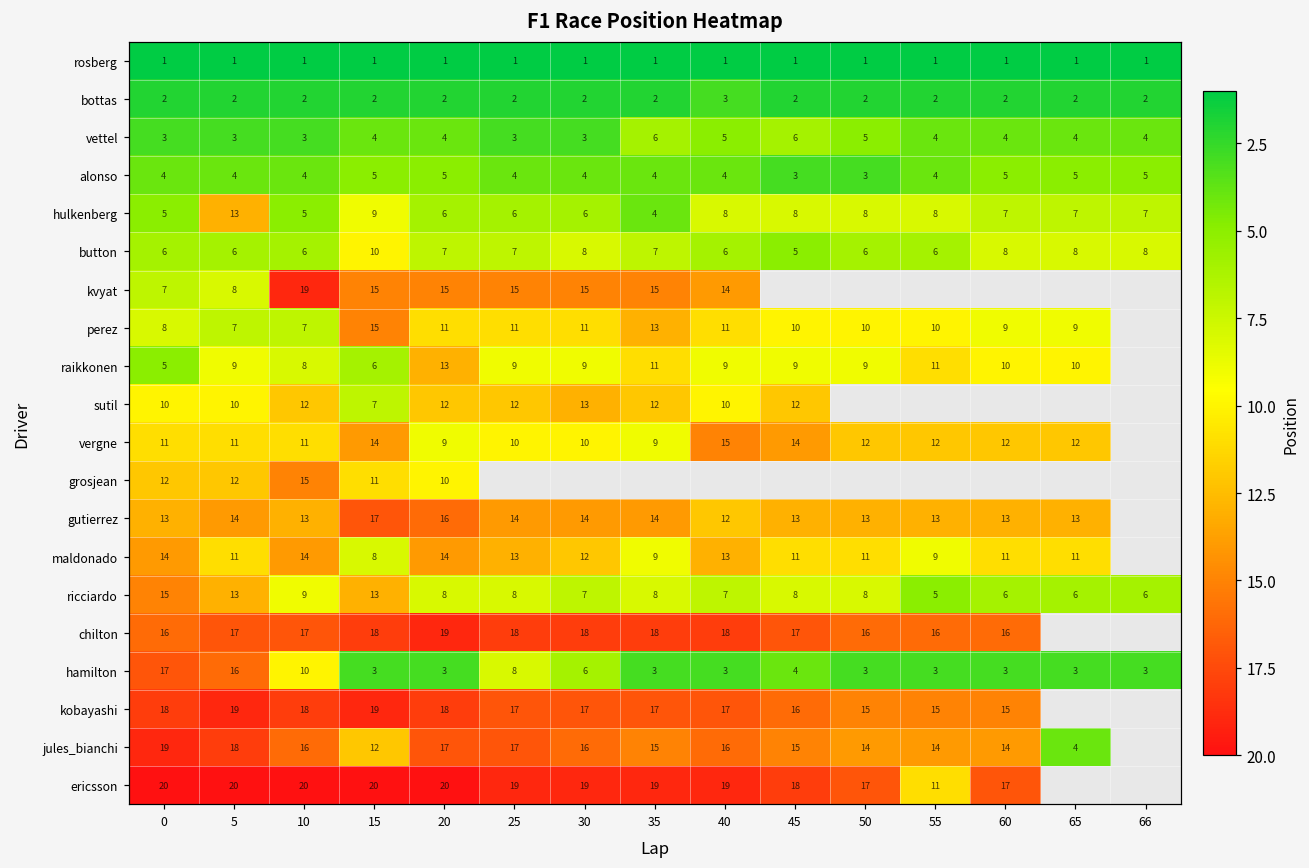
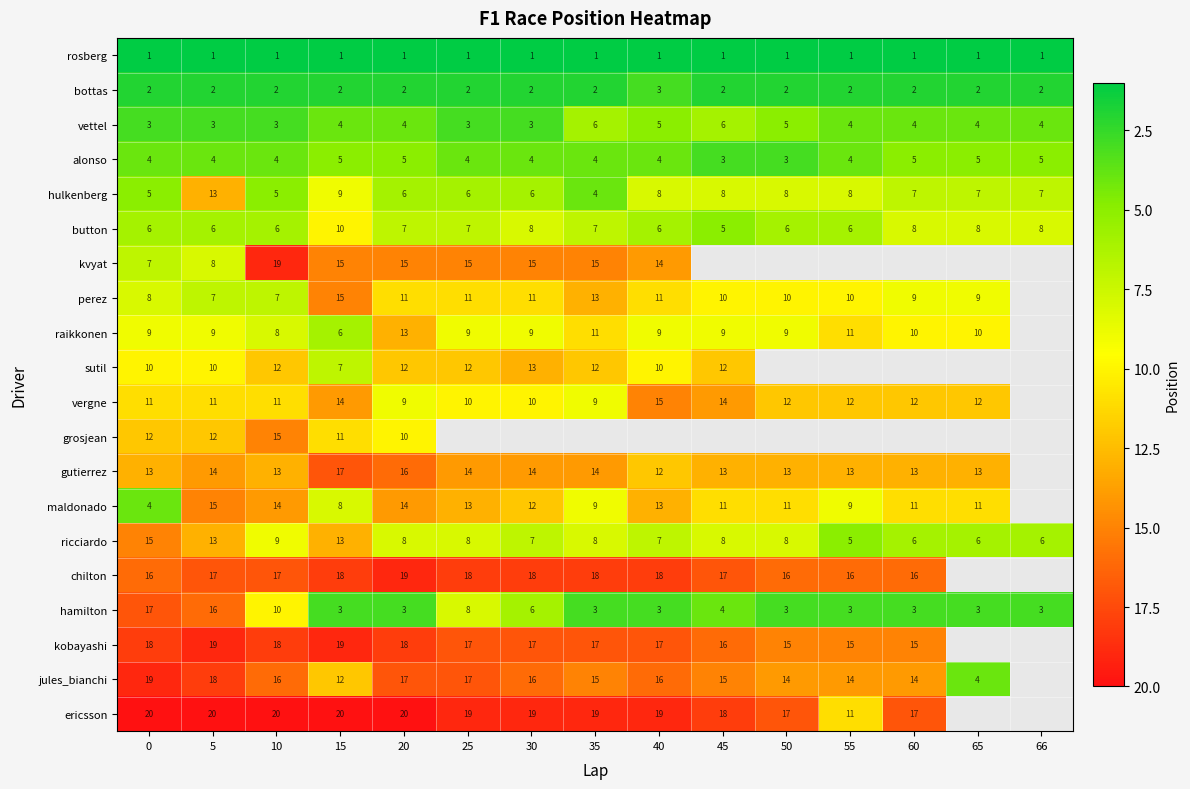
  {
    "raikkonen": {
-     "0": 5,
+     "0": 9,
      "5": 9,
      "10": 8,
      "15": 6,
      "20": 13,
      "25": 9,
      "30": 9,
      "35": 11,
      "40": 9,
      "45": 9,
      "50": 9,
      "55": 11,
      "60": 10,
      "65": 10
    },
    "maldonado": {
-     "0": 14,
-     "5": 11,
+     "0": 4,
+     "5": 15,
      "10": 14,
      "15": 8,
      "20": 14,
      "25": 13,
      "30": 12,
      "35": 9,
      "40": 13,
      "45": 11,
      "50": 11,
      "55": 9,
      "60": 11,
      "65": 11
    }
  }
